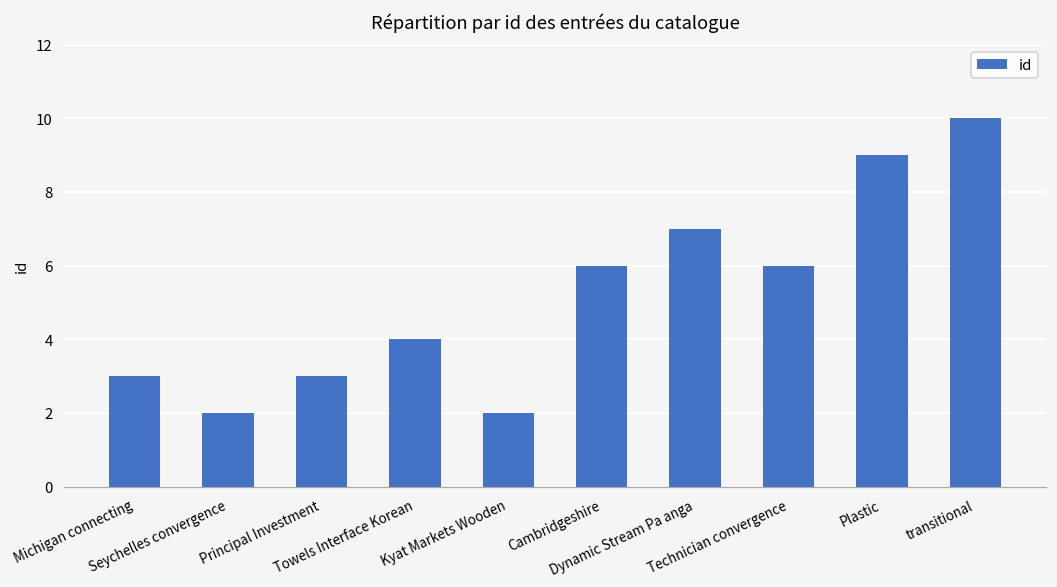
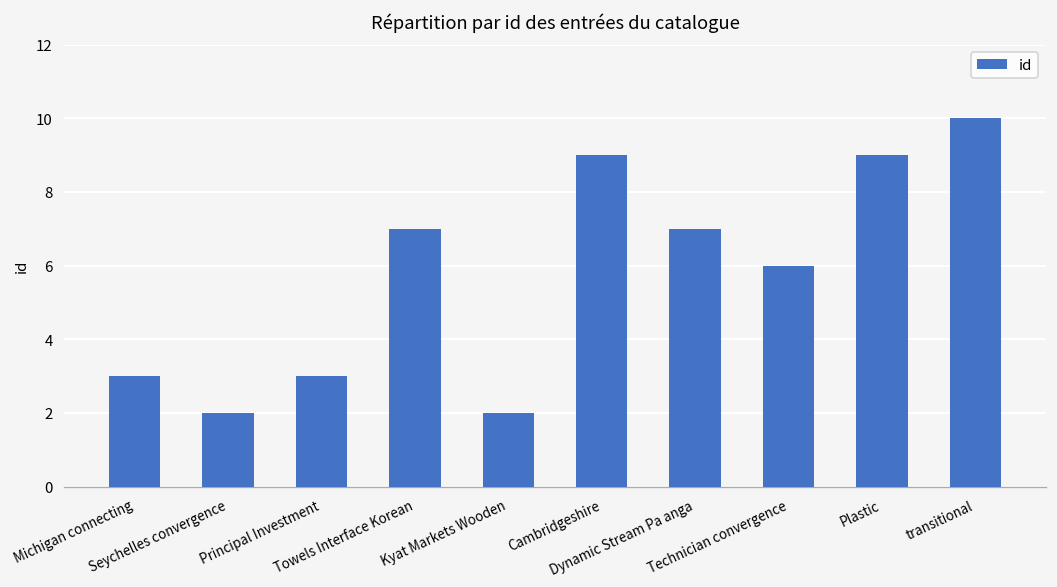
  {
    "Michigan connecting": 3,
    "Seychelles convergence": 2,
    "Principal Investment": 3,
-   "Towels Interface Korean": 4,
+   "Towels Interface Korean": 7,
    "Kyat Markets Wooden": 2,
-   "Cambridgeshire": 6,
+   "Cambridgeshire": 9,
    "Dynamic Stream Pa anga": 7,
    "Technician convergence": 6,
    "Plastic": 9,
    "transitional": 10
  }
